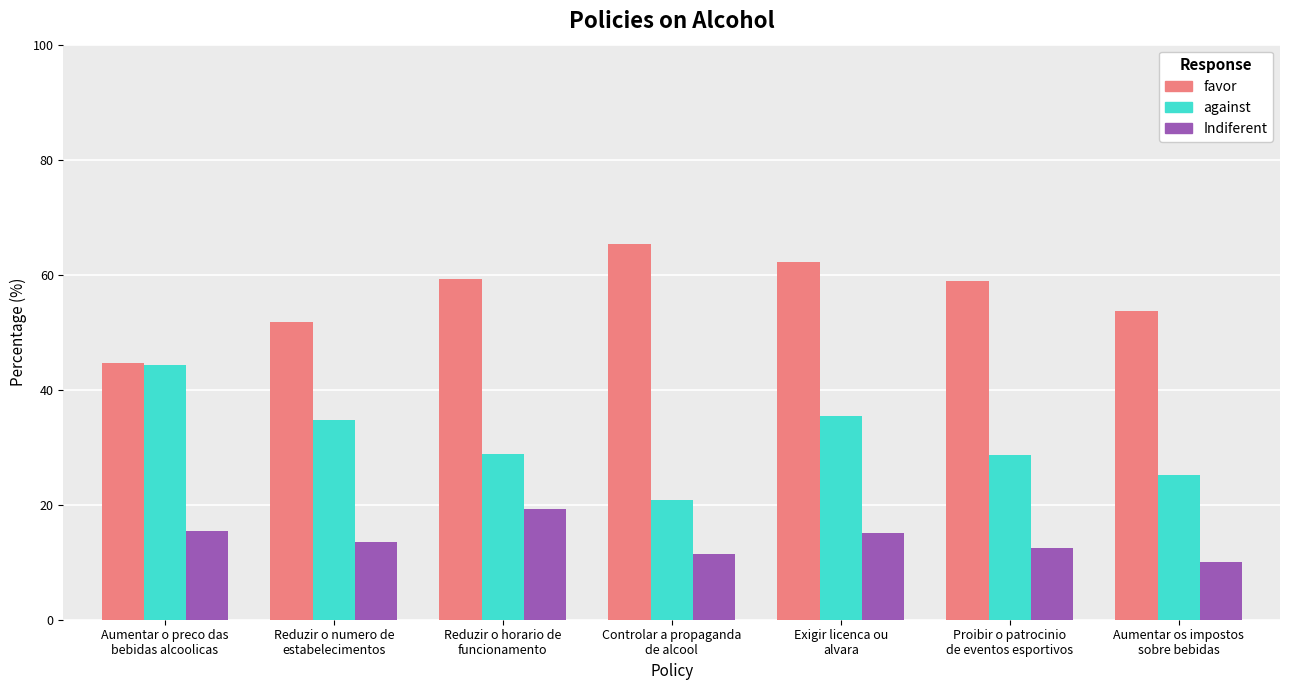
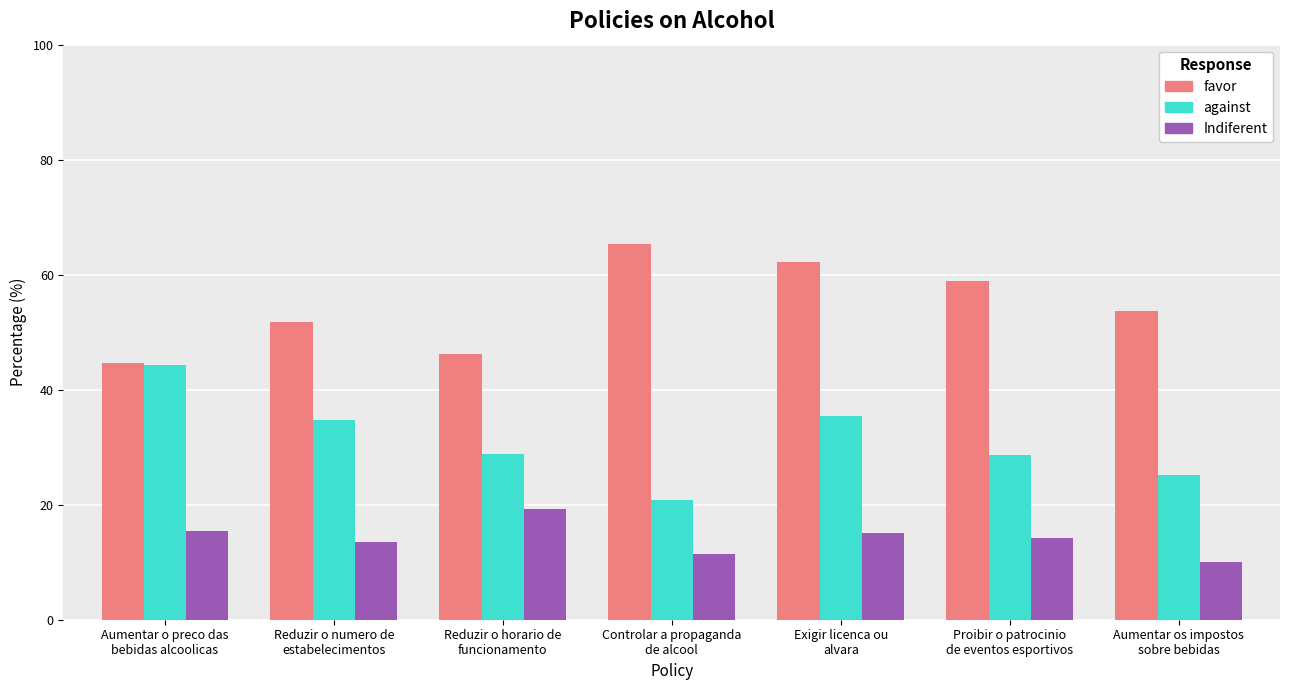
  {
    "favor": {
      "Aumentar o preco das bebidas alcoolicas": 45,
      "Reduzir o numero de estabelecimentos": 52,
-     "Reduzir o horario de funcionamento": 59,
+     "Reduzir o horario de funcionamento": 46,
      "Controlar a propaganda de alcool": 65,
      "Exigir licenca ou alvara": 62,
      "Proibir o patrocinio de eventos esportivos": 59,
      "Aumentar os impostos sobre bebidas": 54
    },
    "against": {
      "Aumentar o preco das bebidas alcoolicas": 44,
      "Reduzir o numero de estabelecimentos": 35,
      "Reduzir o horario de funcionamento": 29,
      "Controlar a propaganda de alcool": 21,
      "Exigir licenca ou alvara": 35,
      "Proibir o patrocinio de eventos esportivos": 29,
      "Aumentar os impostos sobre bebidas": 25
    },
    "Indiferent": {
      "Aumentar o preco das bebidas alcoolicas": 15,
      "Reduzir o numero de estabelecimentos": 14,
      "Reduzir o horario de funcionamento": 19,
      "Controlar a propaganda de alcool": 11,
      "Exigir licenca ou alvara": 15,
-     "Proibir o patrocinio de eventos esportivos": 13,
+     "Proibir o patrocinio de eventos esportivos": 14,
      "Aumentar os impostos sobre bebidas": 10
    }
  }
